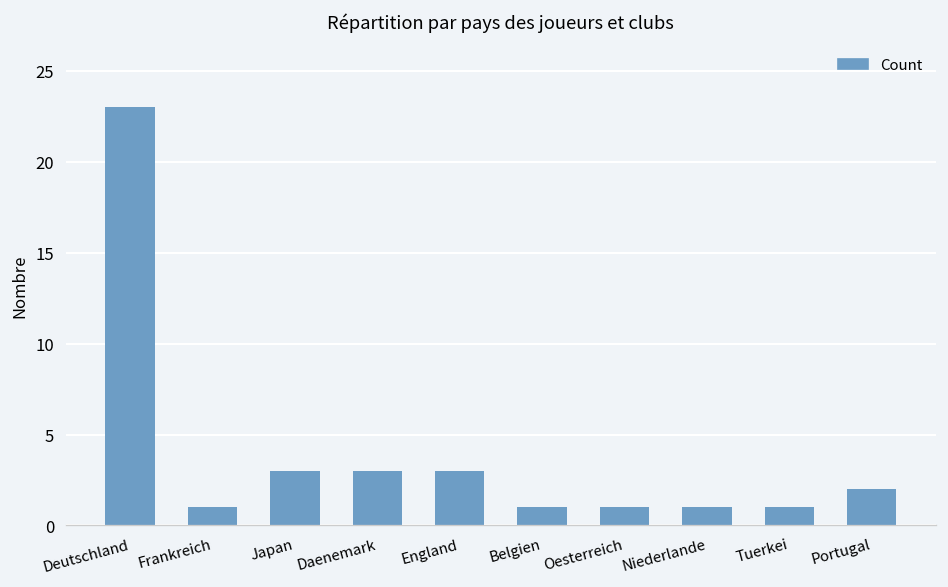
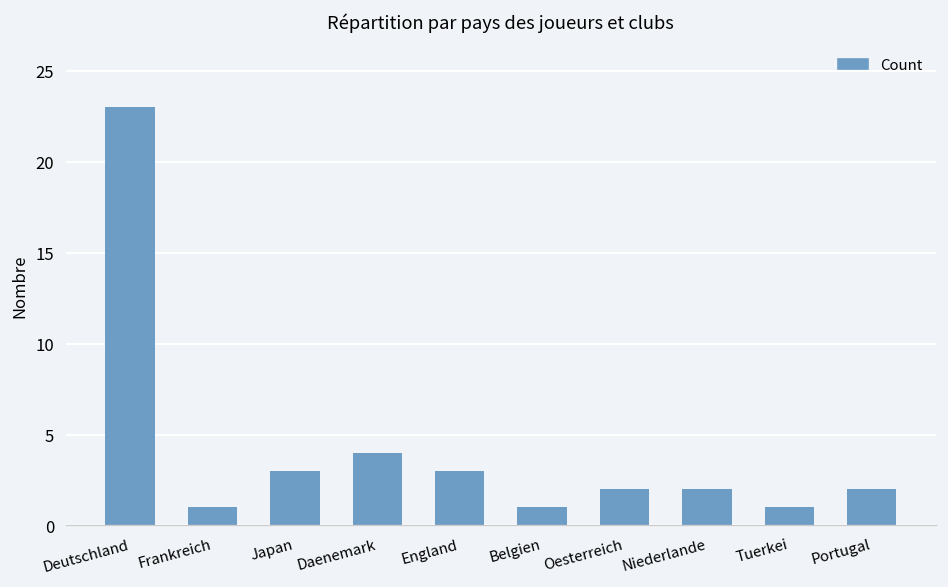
  {
    "Deutschland": 23,
    "Frankreich": 1,
    "Japan": 3,
-   "Daenemark": 3,
+   "Daenemark": 4,
    "England": 3,
    "Belgien": 1,
-   "Oesterreich": 1,
-   "Niederlande": 1,
+   "Oesterreich": 2,
+   "Niederlande": 2,
    "Tuerkei": 1,
    "Portugal": 2
  }
